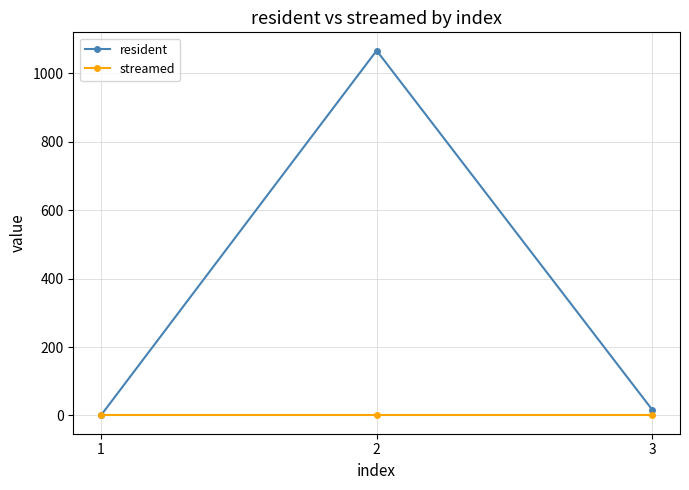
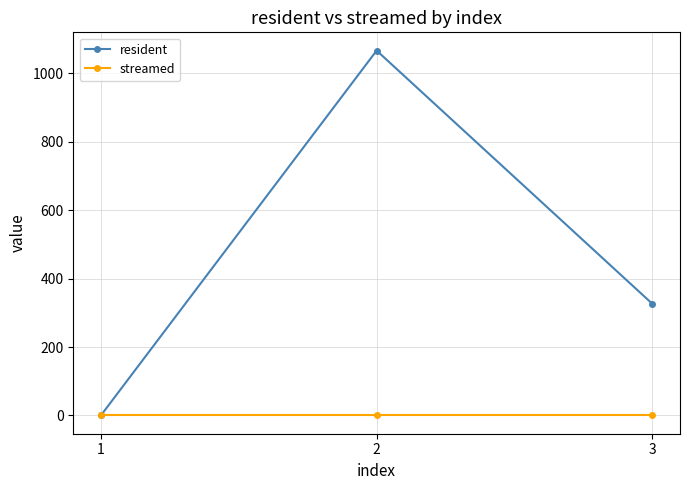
  {
    "resident": {
      "2": 1070,
-     "3": 20
+     "3": 330
    },
    "streamed": {
      "2": 0,
      "3": 0
    }
  }
